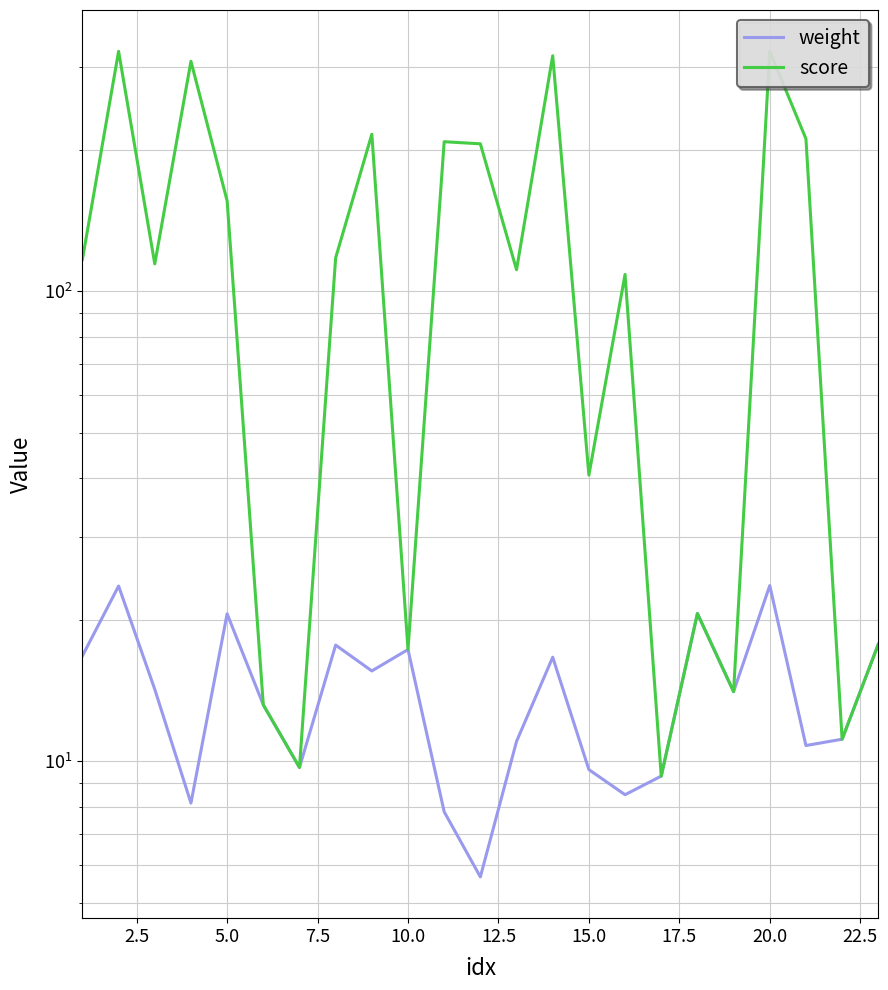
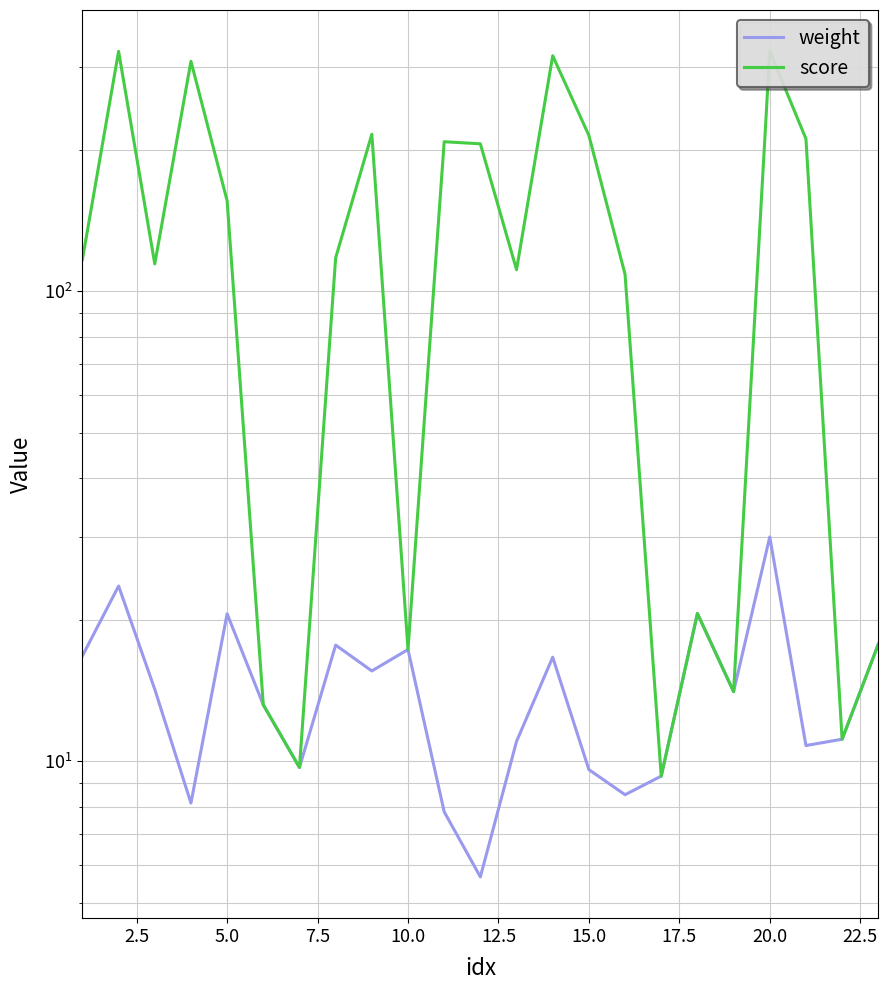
  {
    "weight": {
      "5.0": 21,
      "15.0": 9.6,
-     "20.0": 24
+     "20.0": 30
    },
    "score": {
      "5.0": 156,
-     "15.0": 41
+     "15.0": 210
    }
  }
